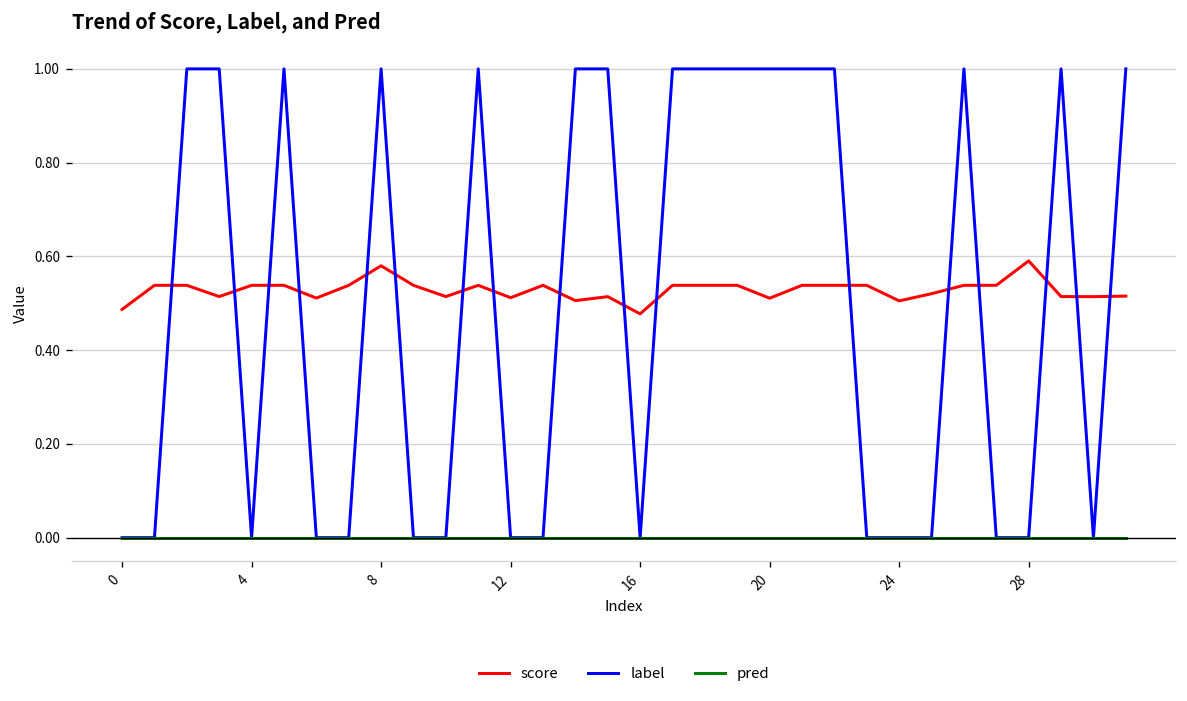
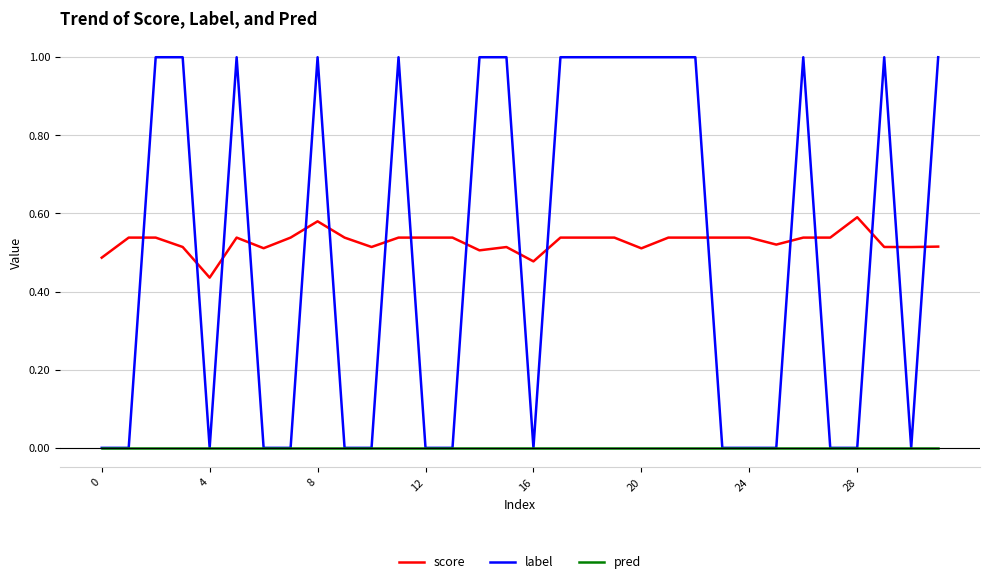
  {
    "score": {
      "0": 0.49,
-     "4": 0.54,
+     "4": 0.44,
      "8": 0.58,
-     "12": 0.51,
+     "12": 0.54,
      "16": 0.48,
      "20": 0.51,
-     "24": 0.51,
+     "24": 0.54,
      "28": 0.59
    },
    "label": {
      "8": 1.00,
      "20": 1.00
    },
    "pred": {
      "8": 0.00,
      "20": 0.00
    }
  }
